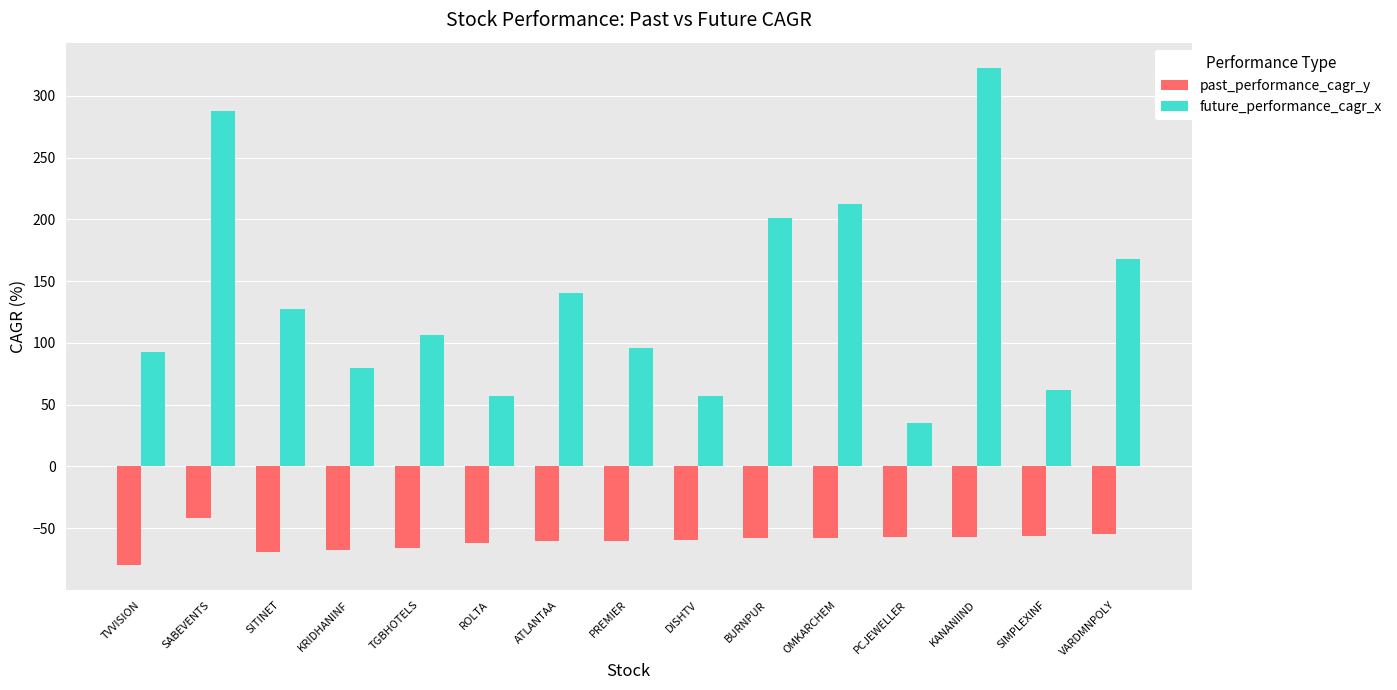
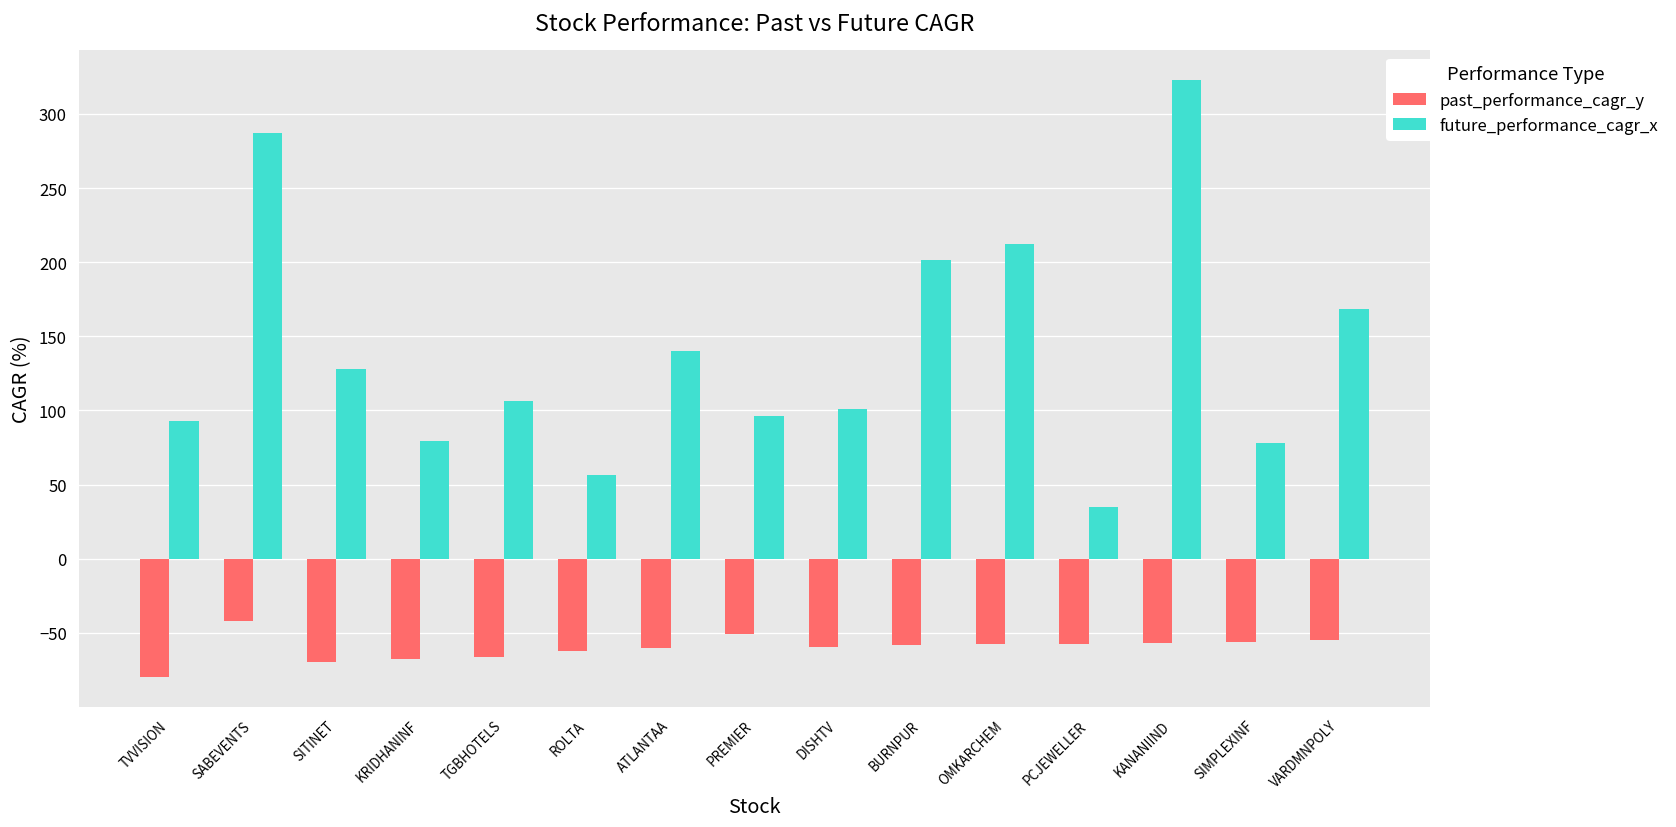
  {
    "past_performance_cagr_y": {
      "TVVISION": -80,
      "SABEVENTS": -42,
      "SITINET": -69,
      "KRIDHANINF": -68,
      "TGBHOTELS": -66,
      "ROLTA": -62,
      "ATLANTAA": -61,
-     "PREMIER": -60,
+     "PREMIER": -51,
      "DISHTV": -60,
      "BURNPUR": -58,
      "OMKARCHEM": -58,
      "PCJEWELLER": -57,
      "KANANIIND": -57,
      "SIMPLEXINF": -56,
      "VARDMNPOLY": -55
    },
    "future_performance_cagr_x": {
      "TVVISION": 93,
      "SABEVENTS": 287,
      "SITINET": 128,
      "KRIDHANINF": 79,
      "TGBHOTELS": 106,
      "ROLTA": 57,
      "ATLANTAA": 140,
      "PREMIER": 96,
-     "DISHTV": 57,
+     "DISHTV": 101,
      "BURNPUR": 201,
      "OMKARCHEM": 212,
      "PCJEWELLER": 35,
      "KANANIIND": 323,
-     "SIMPLEXINF": 62,
+     "SIMPLEXINF": 78,
      "VARDMNPOLY": 168
    }
  }
